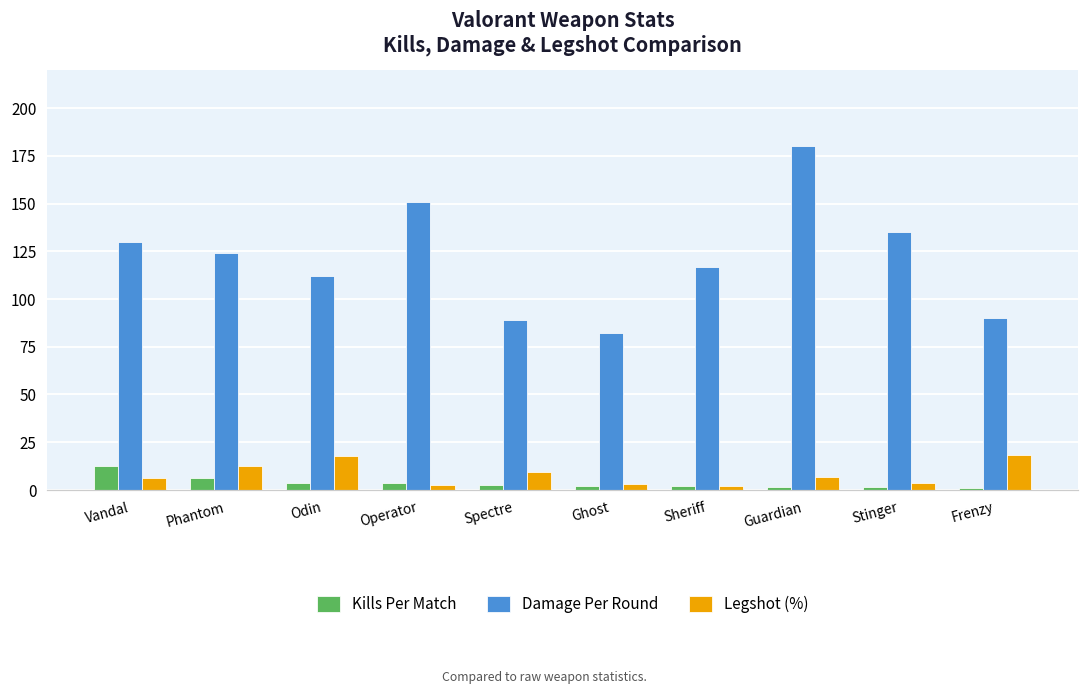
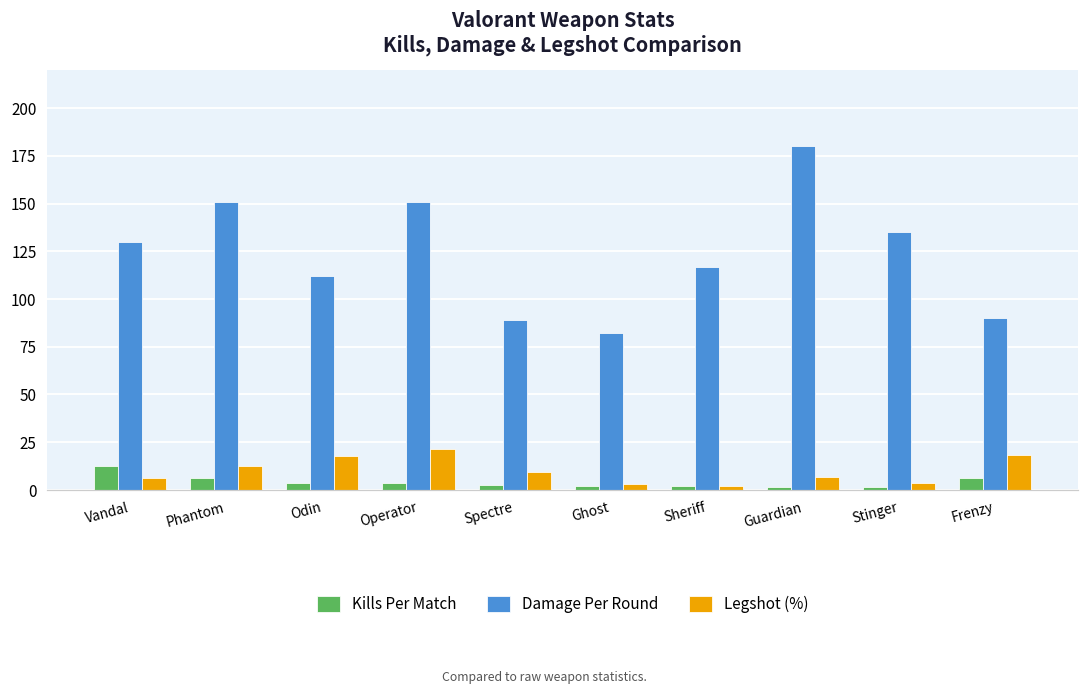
  {
    "Kills Per Match": {
      "Vandal": 13,
      "Phantom": 6,
      "Odin": 4,
      "Operator": 3,
      "Spectre": 3,
      "Ghost": 2,
      "Sheriff": 2,
      "Guardian": 2,
-     "Frenzy": 1
+     "Frenzy": 7
    },
    "Damage Per Round": {
      "Vandal": 130,
-     "Phantom": 124,
+     "Phantom": 151,
      "Odin": 112,
      "Operator": 151,
      "Spectre": 89,
      "Ghost": 82,
      "Sheriff": 117,
      "Guardian": 180,
      "Stinger": 135,
      "Frenzy": 90
    },
    "Legshot (%)": {
      "Vandal": 6,
      "Phantom": 12,
      "Odin": 18,
-     "Operator": 3,
+     "Operator": 21,
      "Spectre": 9,
      "Ghost": 3,
      "Sheriff": 2,
      "Guardian": 7,
      "Stinger": 4,
      "Frenzy": 18
    }
  }
